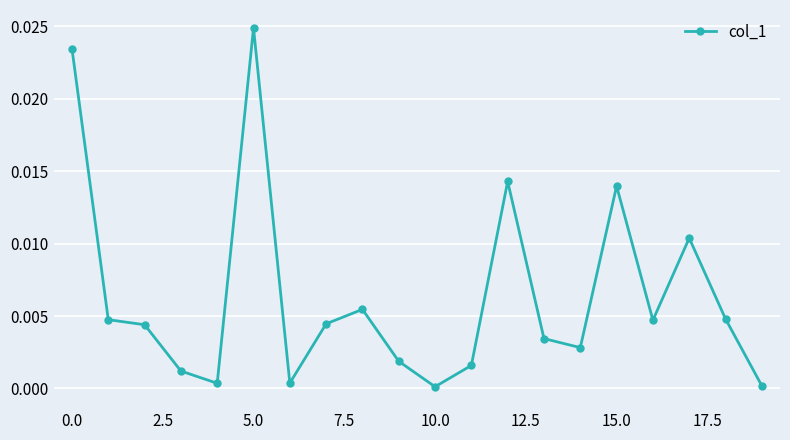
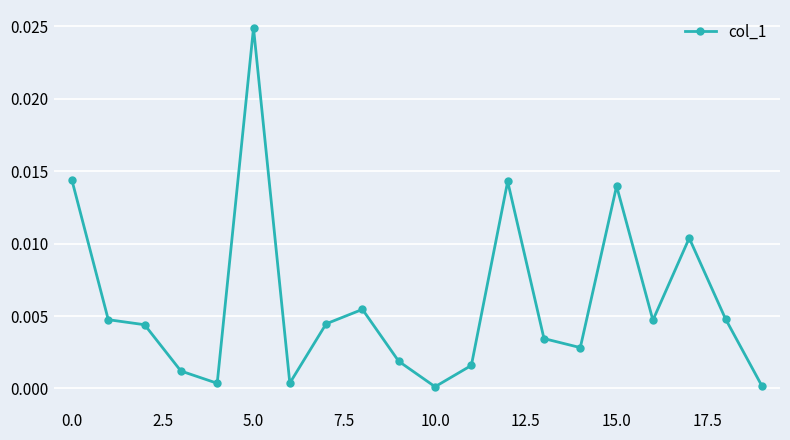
  {
-   "0.0": 0.0235,
+   "0.0": 0.0144,
    "5.0": 0.0249,
    "10.0": 0.0001,
    "15.0": 0.0140
  }
